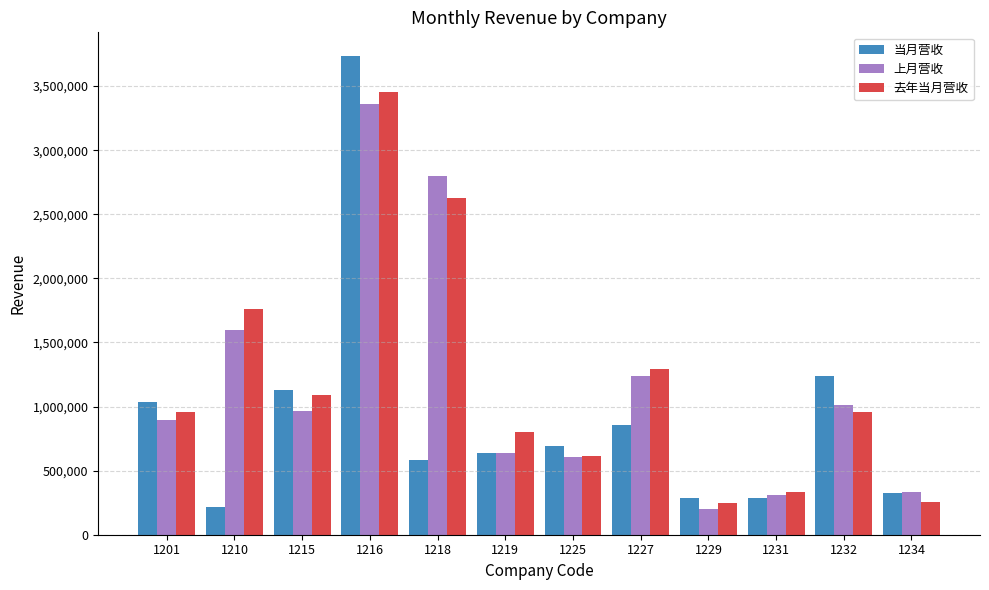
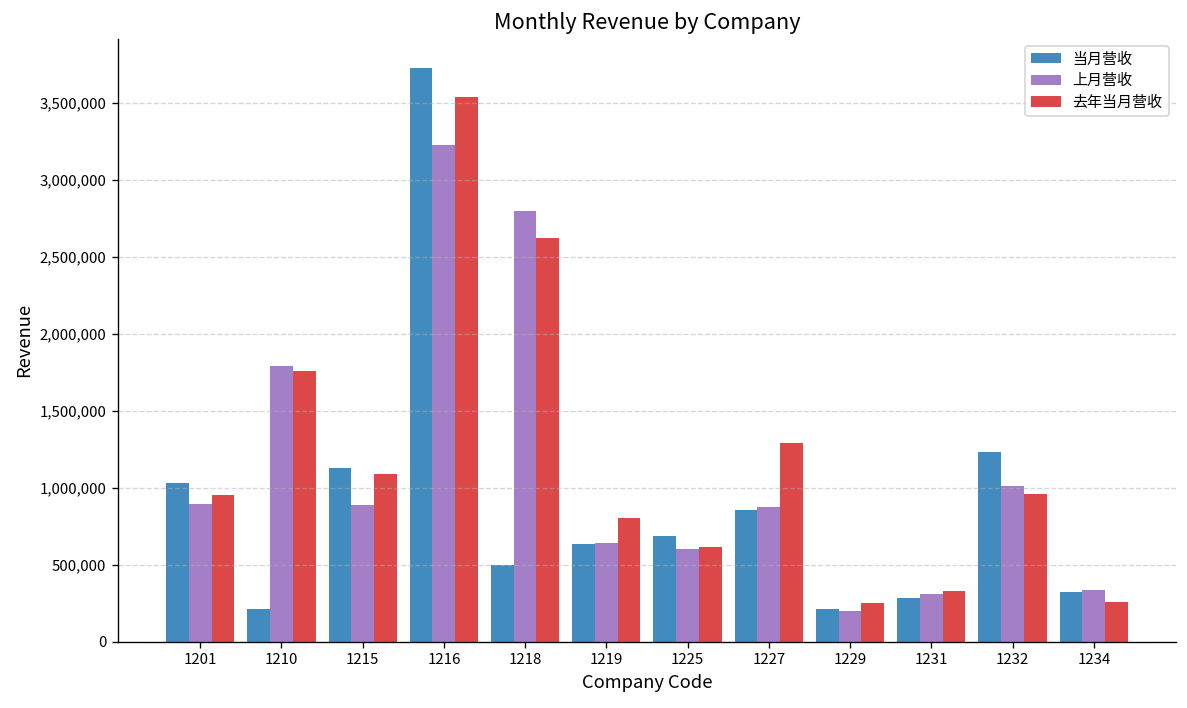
  {
    "当月营收": {
      "1201": "1,030,000",
      "1210": "210,000",
      "1215": "1,130,000",
      "1216": "3,730,000",
-     "1218": "580,000",
+     "1218": "500,000",
      "1219": "640,000",
      "1225": "690,000",
      "1227": "850,000",
-     "1229": "280,000",
+     "1229": "220,000",
      "1231": "280,000",
      "1232": "1,240,000",
      "1234": "320,000"
    },
    "上月营收": {
      "1201": "900,000",
-     "1210": "1,600,000",
-     "1215": "970,000",
-     "1216": "3,360,000",
+     "1210": "1,790,000",
+     "1215": "890,000",
+     "1216": "3,230,000",
      "1218": "2,800,000",
      "1219": "640,000",
      "1225": "600,000",
-     "1227": "1,240,000",
+     "1227": "870,000",
      "1229": "200,000",
      "1231": "310,000",
      "1232": "1,010,000",
      "1234": "330,000"
    },
    "去年当月营收": {
      "1201": "960,000",
      "1210": "1,760,000",
      "1215": "1,090,000",
-     "1216": "3,450,000",
+     "1216": "3,540,000",
      "1218": "2,620,000",
      "1219": "810,000",
      "1225": "620,000",
      "1227": "1,290,000",
      "1229": "250,000",
      "1231": "330,000",
      "1232": "960,000",
      "1234": "260,000"
    }
  }
